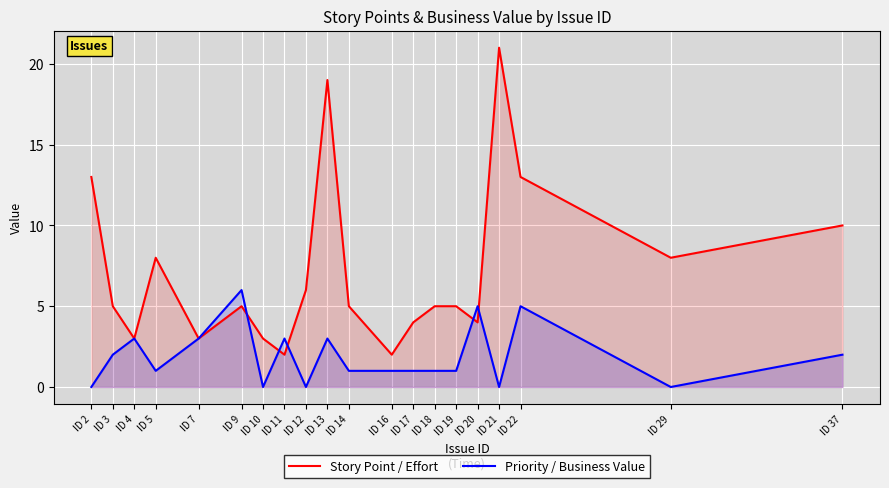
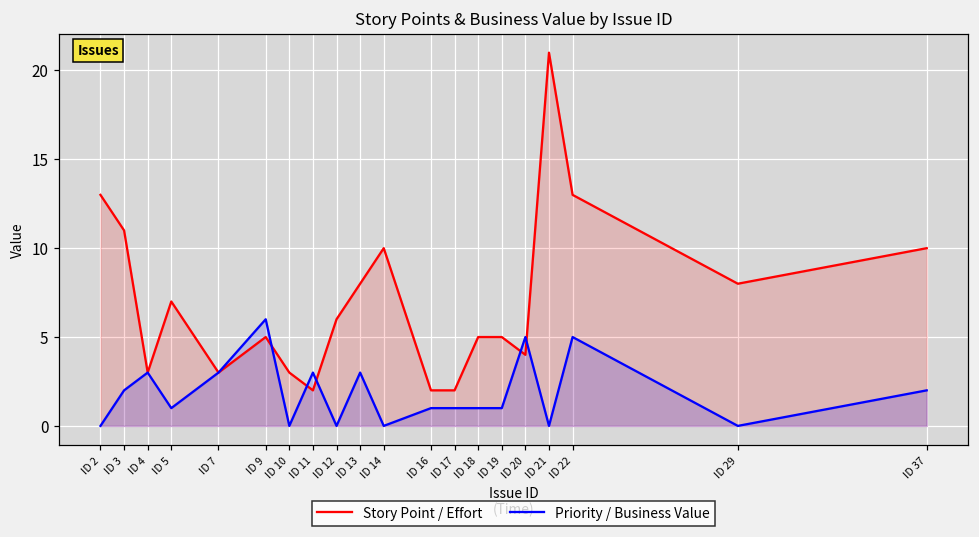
  {
    "Story Point / Effort": {
      "ID 2": 13,
-     "ID 3": 5,
-     "ID 5": 8,
+     "ID 3": 11,
+     "ID 5": 7,
      "ID 9": 5,
      "ID 10": 3,
      "ID 11": 2,
      "ID 12": 6,
-     "ID 13": 19,
-     "ID 14": 5,
+     "ID 13": 8,
+     "ID 14": 10,
      "ID 16": 2,
-     "ID 17": 4,
+     "ID 17": 2,
      "ID 18": 5,
      "ID 19": 5,
      "ID 20": 4,
      "ID 21": 21,
      "ID 22": 13,
      "ID 29": 8,
      "ID 37": 10
    },
    "Priority / Business Value": {
      "ID 2": 0,
      "ID 3": 2,
      "ID 5": 1,
      "ID 9": 6,
      "ID 10": 0,
      "ID 11": 3,
      "ID 12": 0,
      "ID 13": 3,
-     "ID 14": 1,
+     "ID 14": 0,
      "ID 16": 1,
      "ID 17": 1,
      "ID 18": 1,
      "ID 19": 1,
      "ID 20": 5,
      "ID 21": 0,
      "ID 22": 5,
      "ID 29": 0,
      "ID 37": 2
    }
  }
